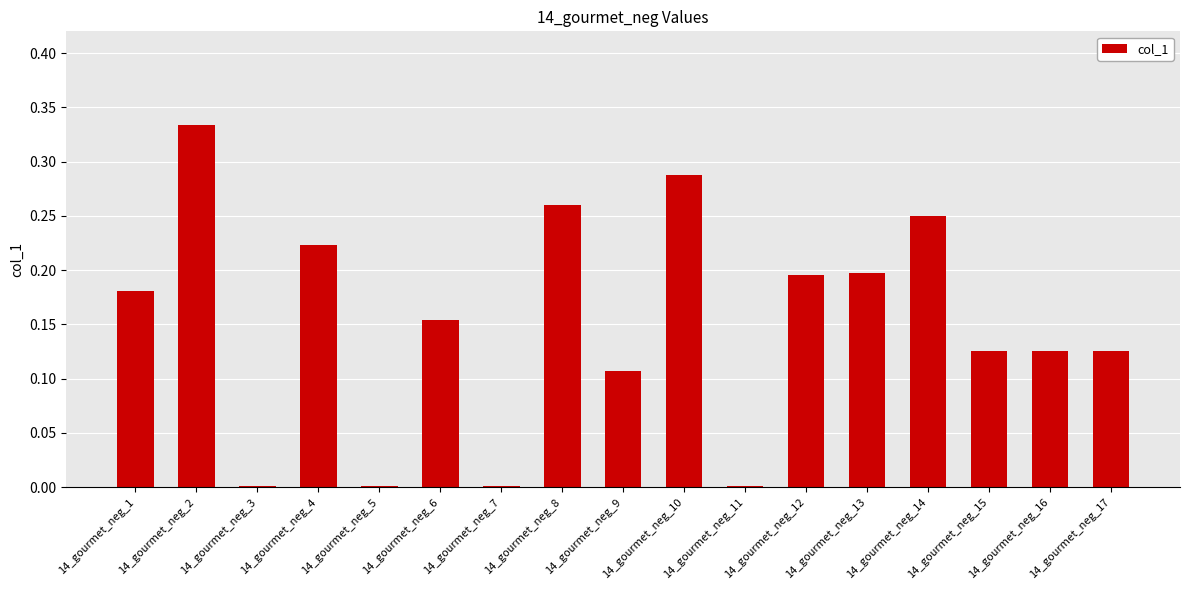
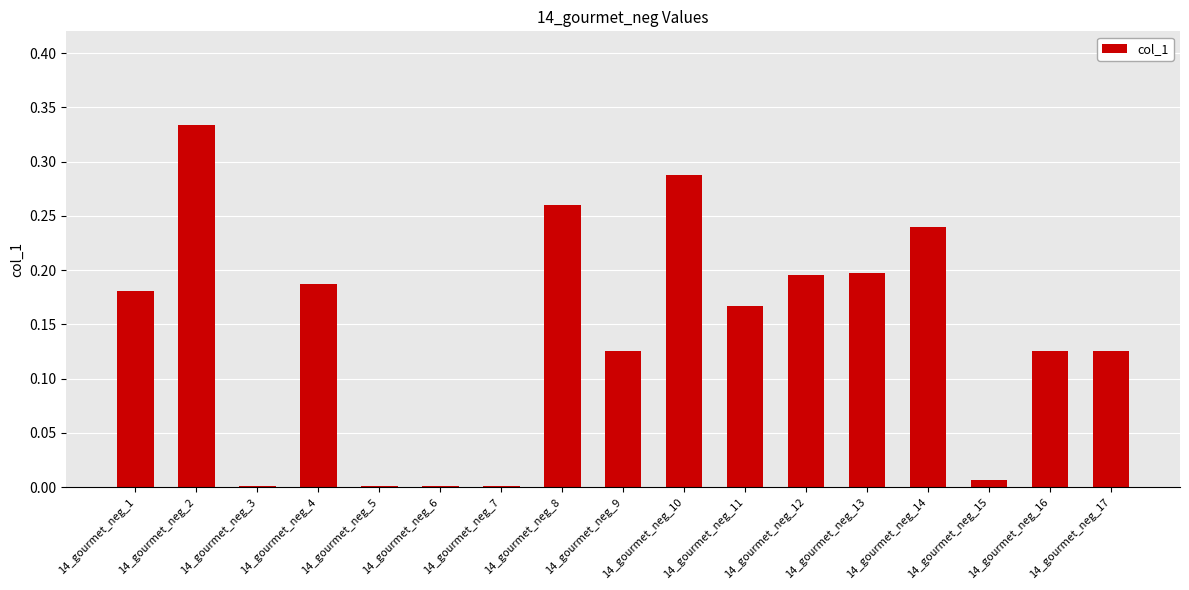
  {
    "14_gourmet_neg_1": 0.181,
    "14_gourmet_neg_2": 0.333,
-   "14_gourmet_neg_4": 0.223,
-   "14_gourmet_neg_6": 0.154,
+   "14_gourmet_neg_4": 0.188,
+   "14_gourmet_neg_6": 0.001,
    "14_gourmet_neg_8": 0.260,
-   "14_gourmet_neg_9": 0.107,
+   "14_gourmet_neg_9": 0.125,
    "14_gourmet_neg_10": 0.288,
-   "14_gourmet_neg_11": 0.001,
+   "14_gourmet_neg_11": 0.167,
    "14_gourmet_neg_12": 0.195,
    "14_gourmet_neg_13": 0.197,
-   "14_gourmet_neg_14": 0.25,
-   "14_gourmet_neg_15": 0.125,
+   "14_gourmet_neg_14": 0.24,
+   "14_gourmet_neg_15": 0.007,
    "14_gourmet_neg_16": 0.125,
    "14_gourmet_neg_17": 0.125
  }
